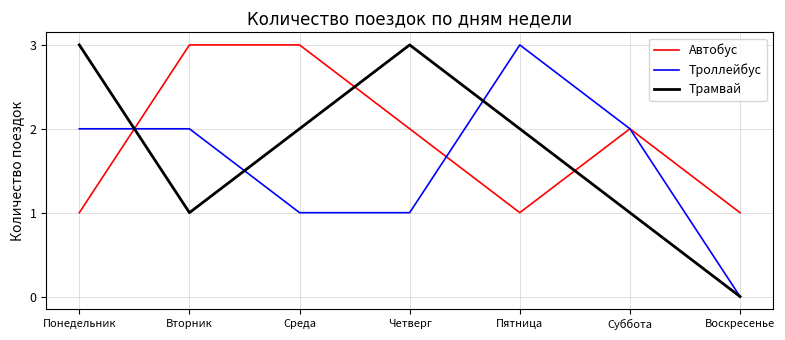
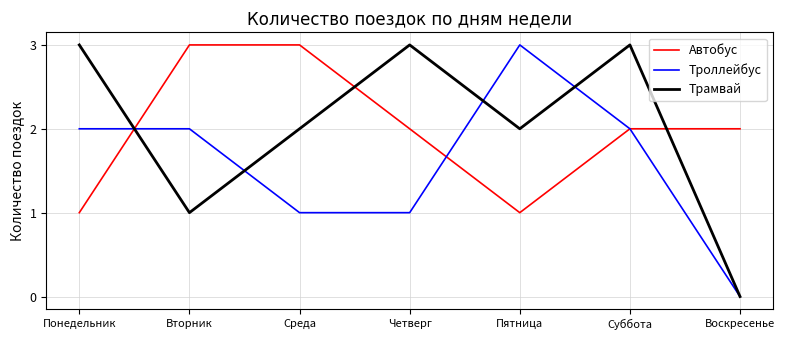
  {
    "Автобус": {
      "Понедельник": 1,
      "Вторник": 3,
      "Среда": 3,
      "Четверг": 2,
      "Пятница": 1,
-     "Воскресенье": 1
+     "Воскресенье": 2
    },
    "Троллейбус": {
      "Понедельник": 2,
      "Вторник": 2,
      "Среда": 1,
      "Четверг": 1,
      "Пятница": 3
    },
    "Трамвай": {
      "Понедельник": 3,
      "Вторник": 1,
      "Среда": 2,
      "Четверг": 3,
      "Пятница": 2,
-     "Суббота": 1
+     "Суббота": 3
    }
  }
